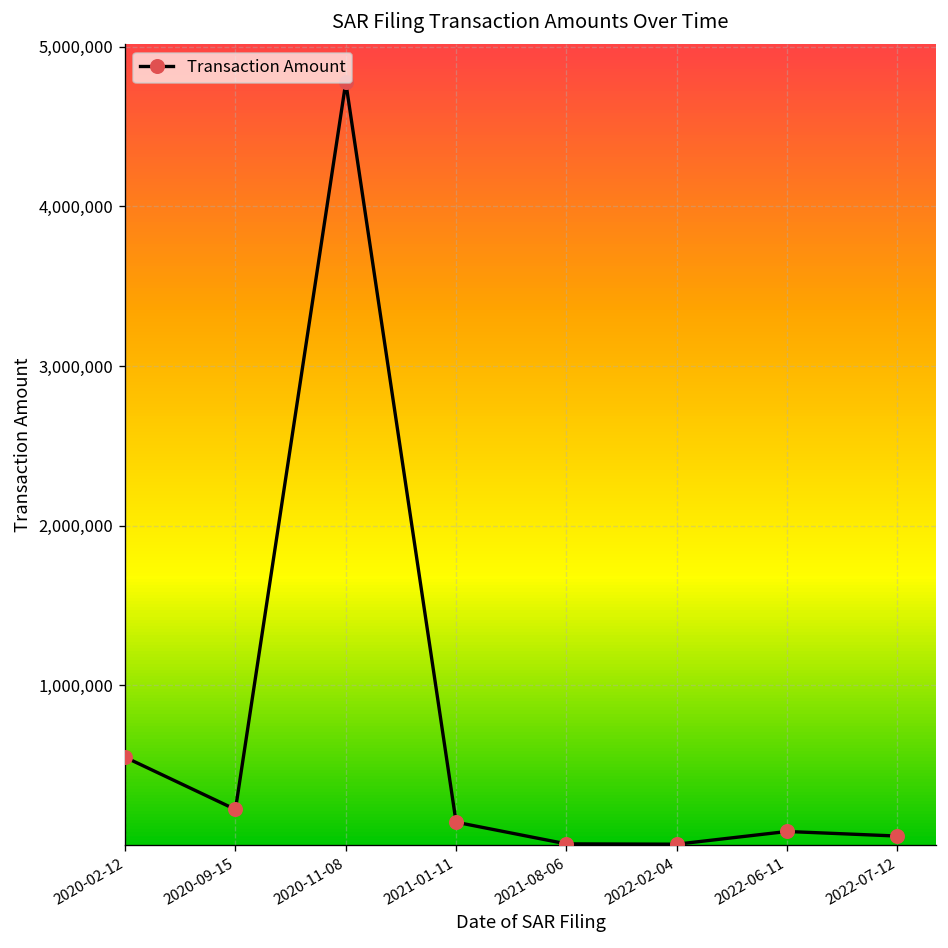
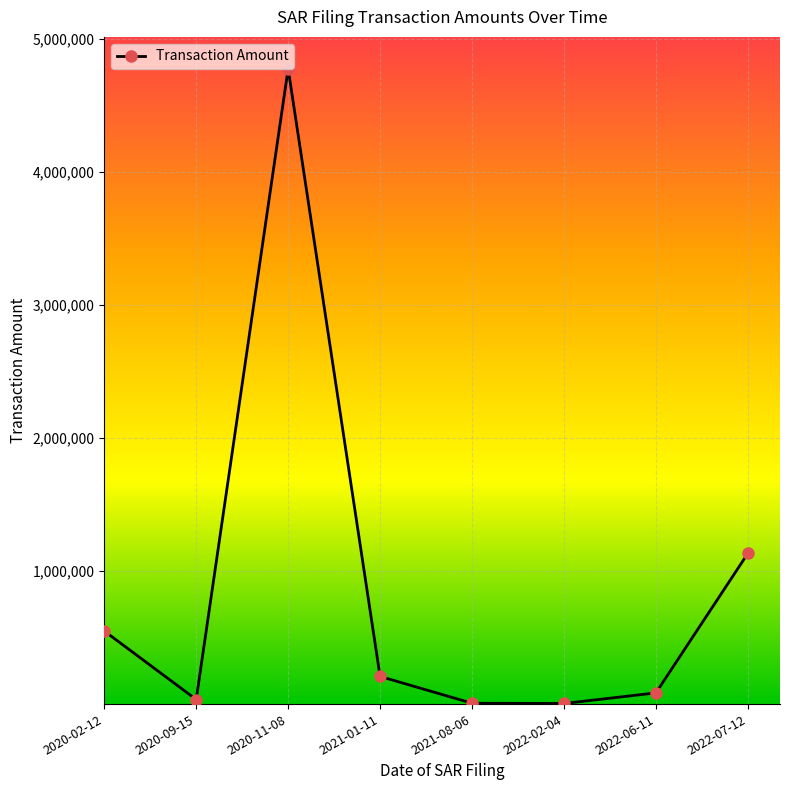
  {
    "2020-02-12": "550,000",
-   "2020-09-15": "220,000",
-   "2021-01-11": "140,000",
+   "2020-09-15": "30,000",
+   "2021-01-11": "210,000",
    "2021-08-06": "10,000",
    "2022-02-04": "0",
    "2022-06-11": "80,000",
-   "2022-07-12": "60,000"
+   "2022-07-12": "1,130,000"
  }
